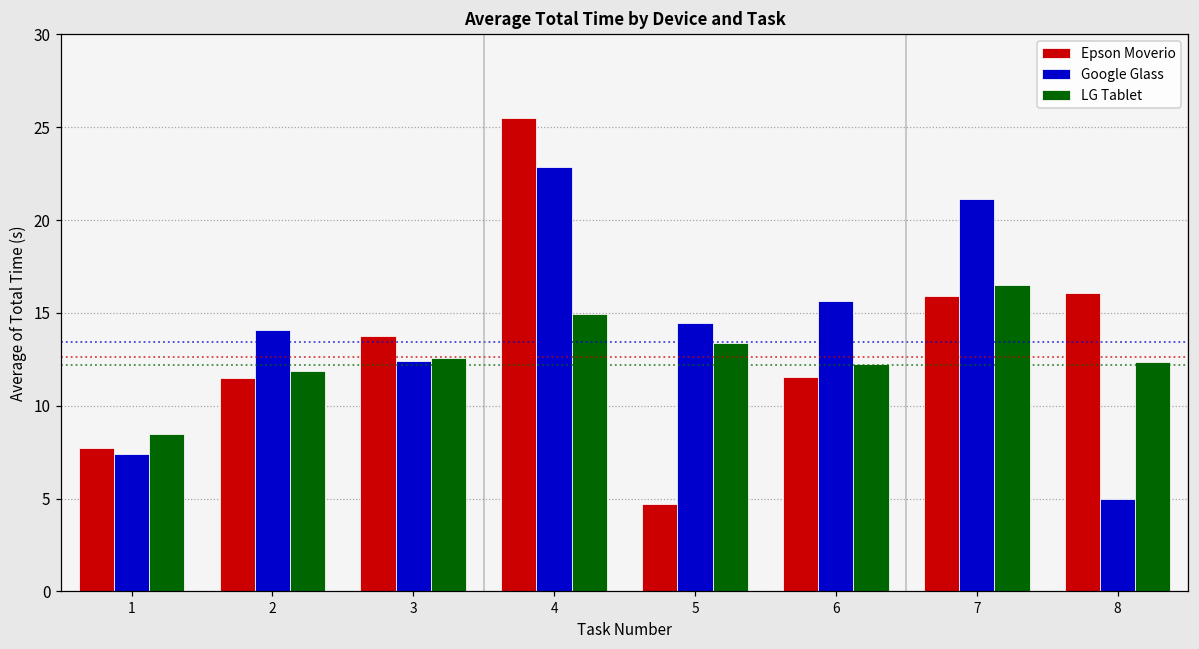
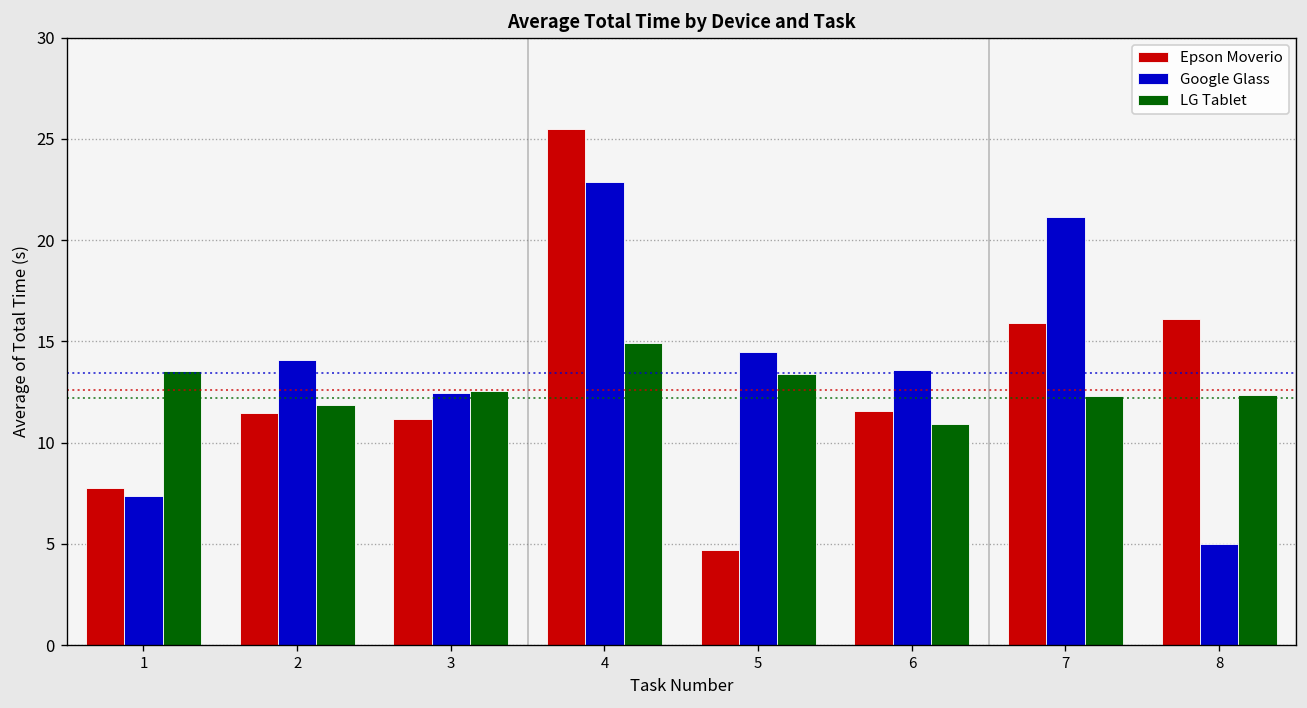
  {
    "Epson Moverio": {
      "1": 7.7,
      "2": 11.5,
-     "3": 13.8,
+     "3": 11.2,
      "4": 25.5,
      "5": 4.7,
      "6": 11.5,
      "7": 15.9,
      "8": 16.1
    },
    "Google Glass": {
      "1": 7.4,
      "2": 14.1,
      "3": 12.4,
      "4": 22.9,
      "5": 14.5,
-     "6": 15.7,
+     "6": 13.6,
      "7": 21.2,
      "8": 5.0
    },
    "LG Tablet": {
-     "1": 8.5,
+     "1": 13.5,
      "2": 11.9,
      "3": 12.6,
      "4": 14.9,
      "5": 13.4,
-     "6": 12.2,
-     "7": 16.5,
+     "6": 10.9,
+     "7": 12.3,
      "8": 12.4
    }
  }
